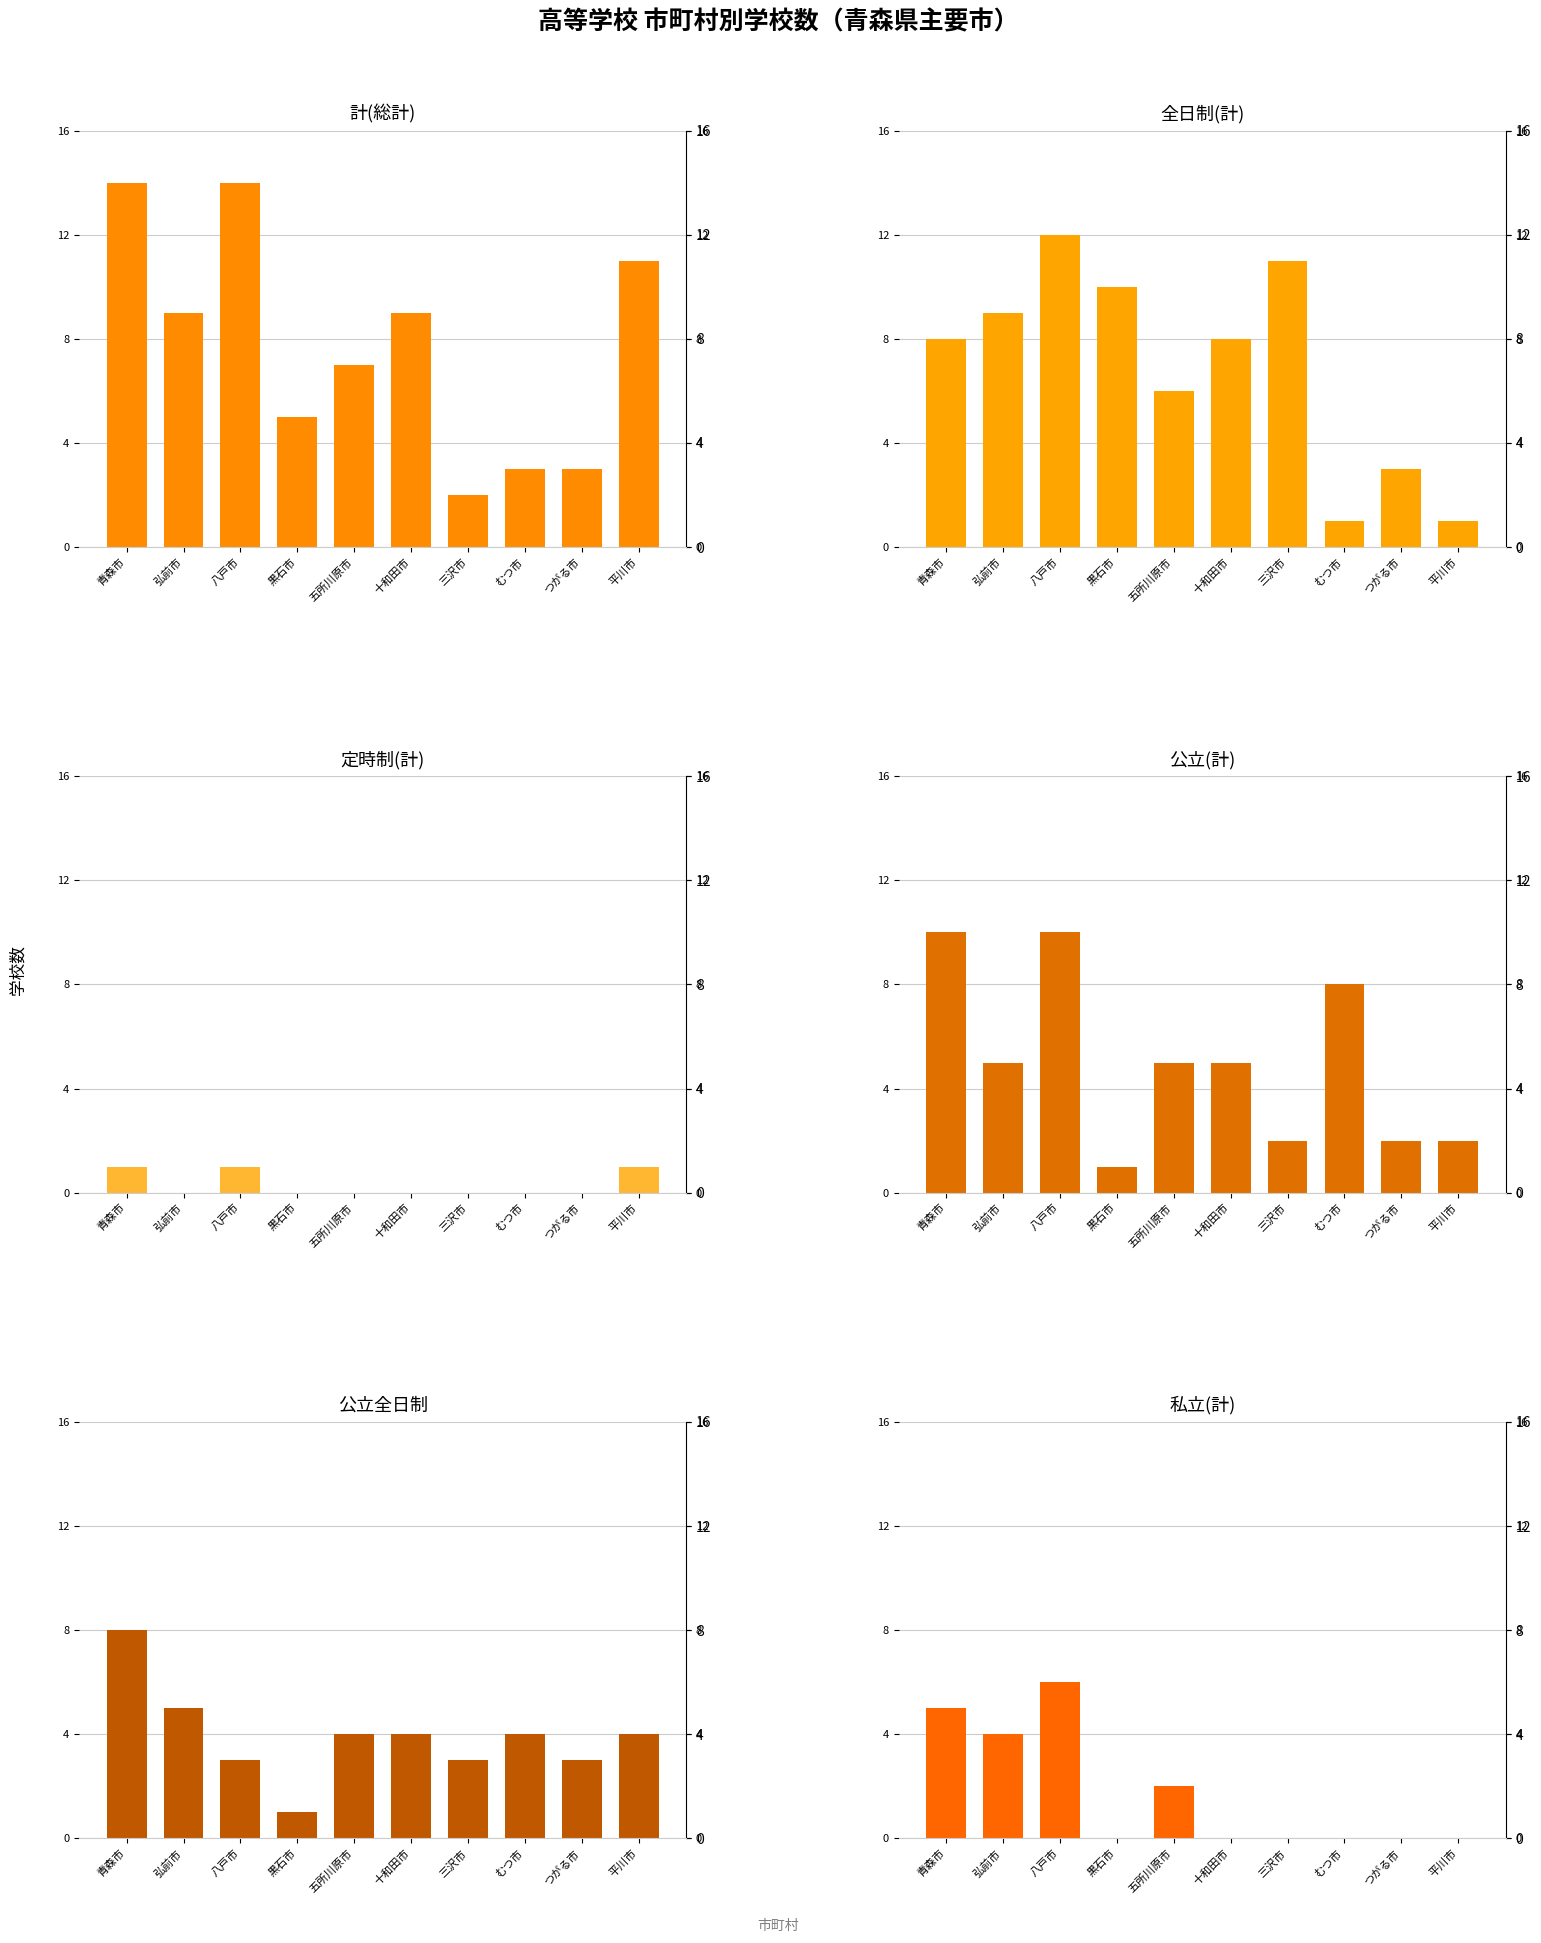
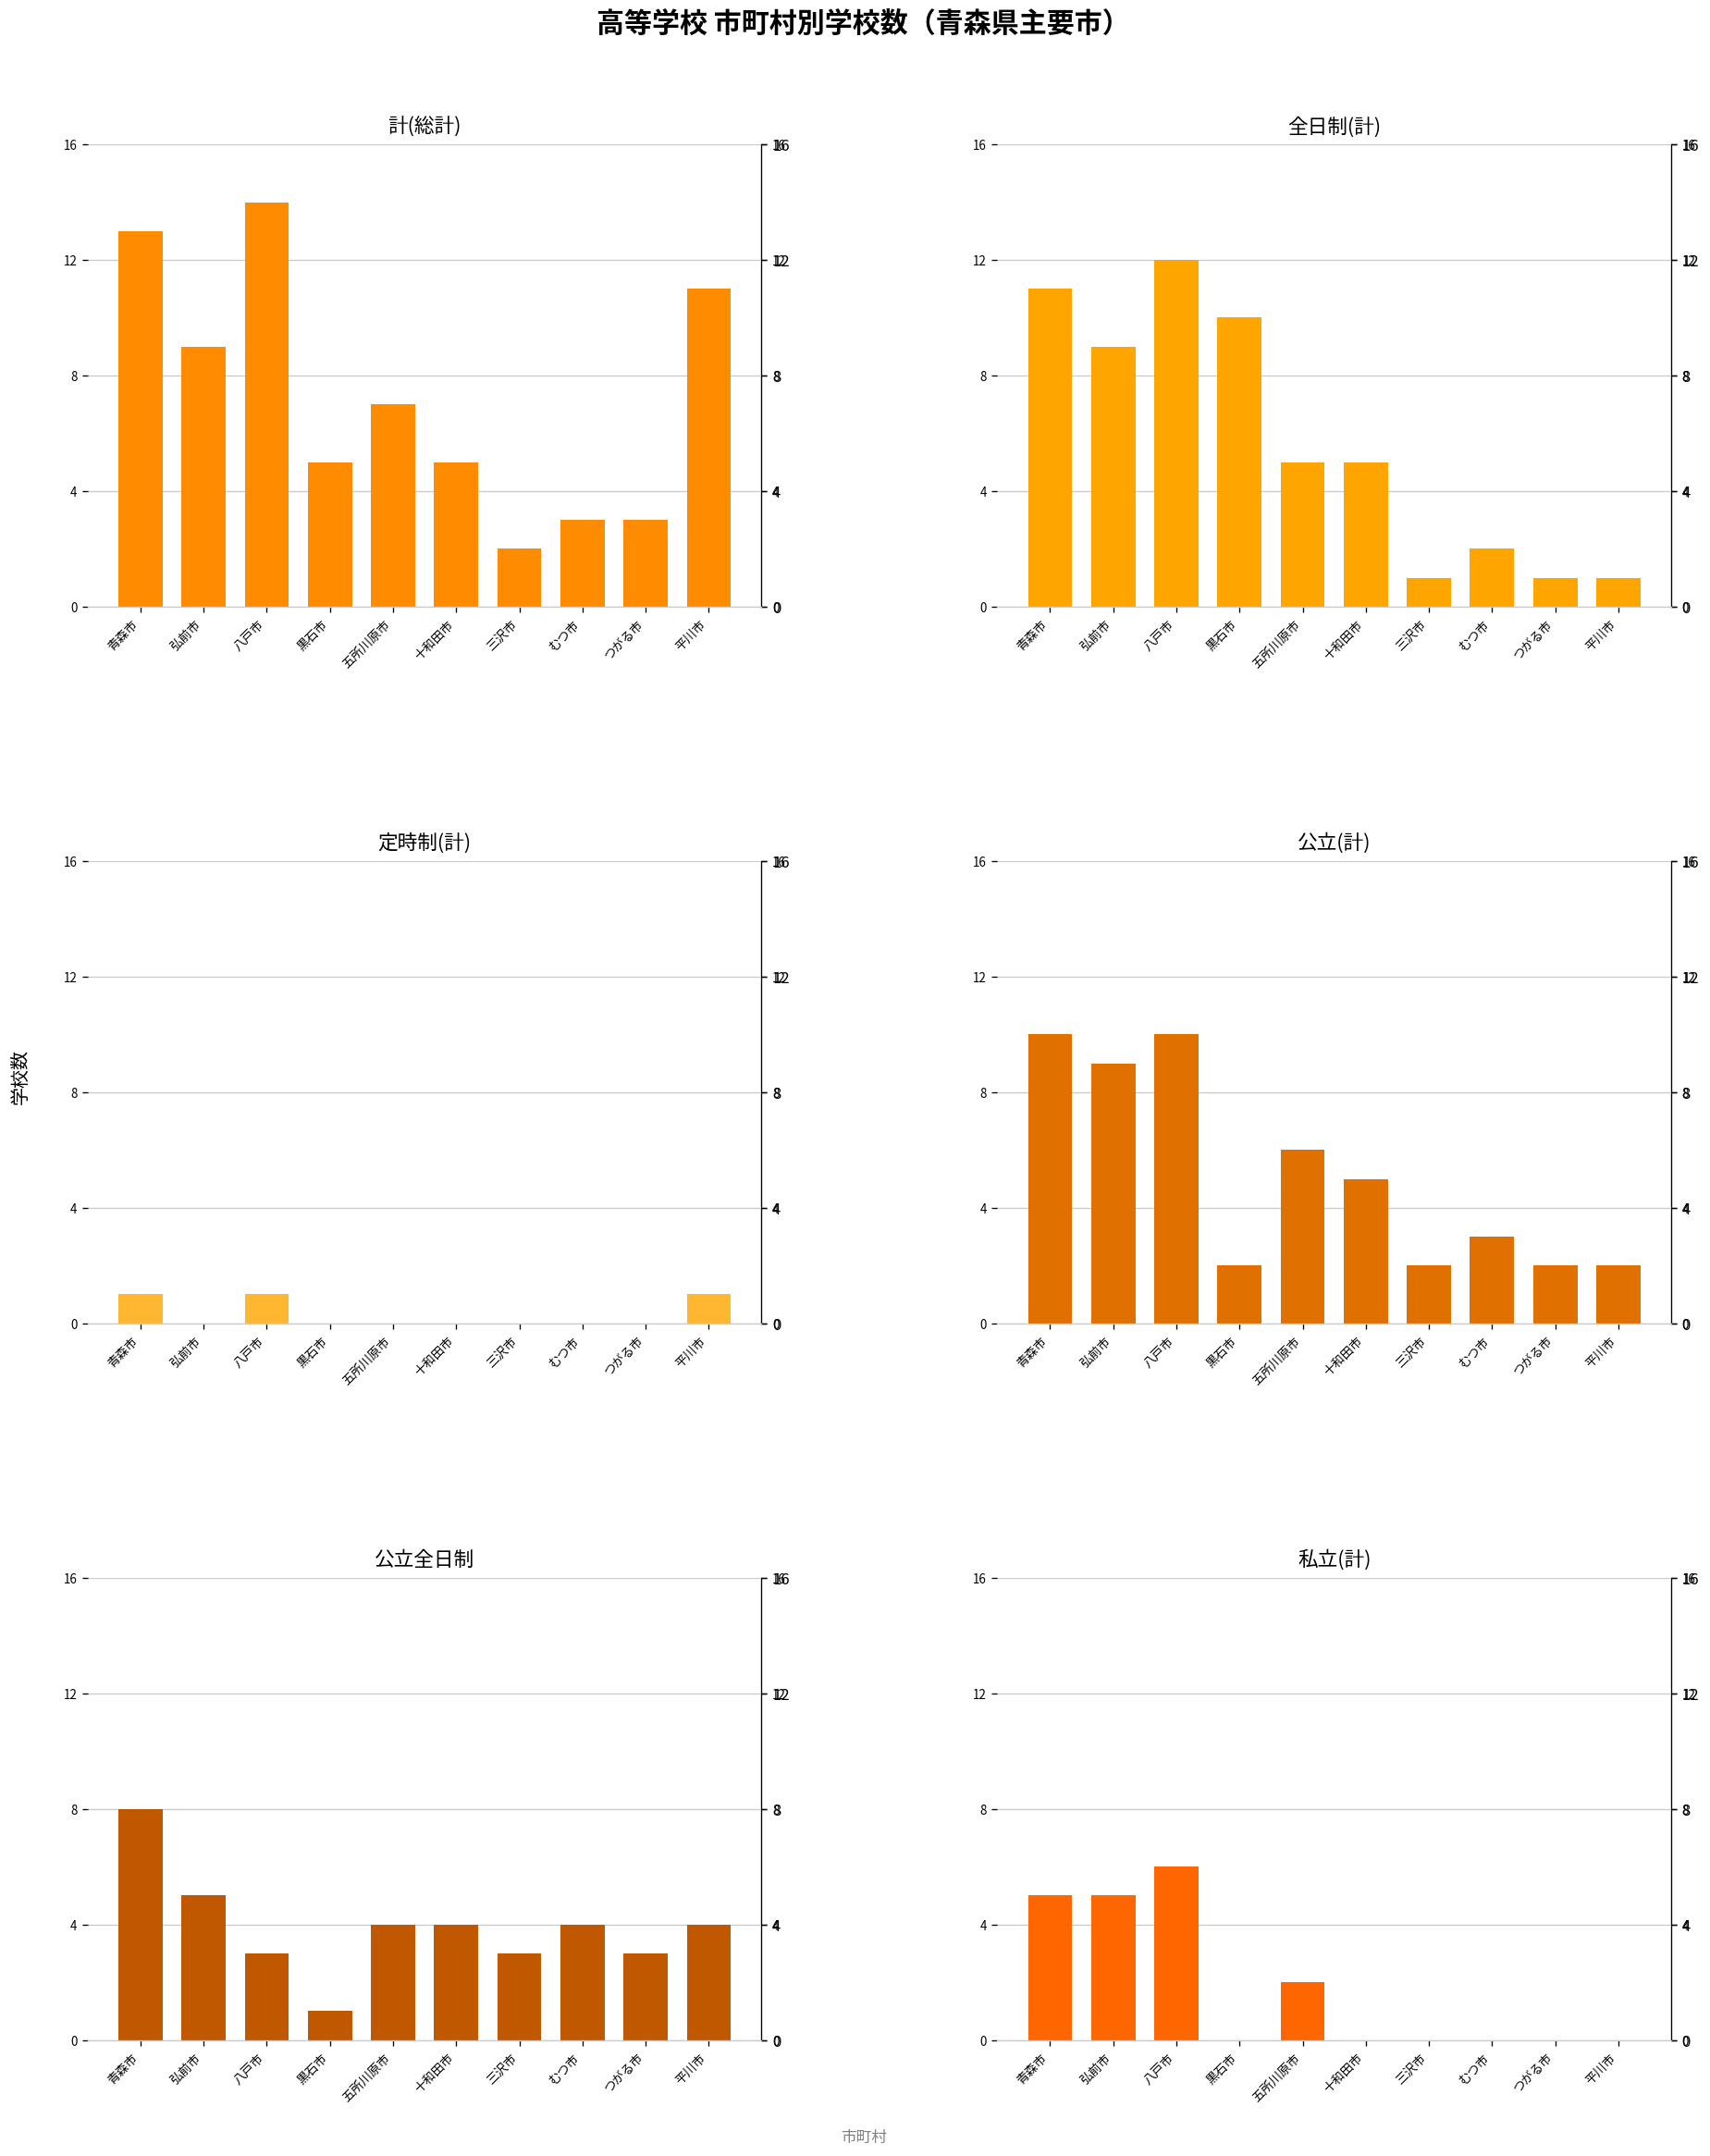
  {
    "計(総計)": {
-     "青森市": 14,
+     "青森市": 13,
      "弘前市": 9,
      "八戸市": 14,
      "黒石市": 5,
      "五所川原市": 7,
-     "十和田市": 9,
+     "十和田市": 5,
      "三沢市": 2,
      "むつ市": 3,
      "つがる市": 3,
      "平川市": 11
    },
    "全日制(計)": {
-     "青森市": 8,
+     "青森市": 11,
      "弘前市": 9,
      "八戸市": 12,
      "黒石市": 10,
-     "五所川原市": 6,
-     "十和田市": 8,
-     "三沢市": 11,
-     "むつ市": 1,
-     "つがる市": 3,
+     "五所川原市": 5,
+     "十和田市": 5,
+     "三沢市": 1,
+     "むつ市": 2,
+     "つがる市": 1,
      "平川市": 1
    },
    "定時制(計)": {
      "青森市": 1.0,
      "弘前市": 0.0,
      "八戸市": 1.0,
      "黒石市": 0.0,
      "五所川原市": 0.0,
      "十和田市": 0.0,
      "三沢市": 0.0,
      "むつ市": 0.0,
      "つがる市": 0.0,
      "平川市": 1.0
    },
    "公立(計)": {
      "青森市": 10,
-     "弘前市": 5,
+     "弘前市": 9,
      "八戸市": 10,
-     "黒石市": 1,
-     "五所川原市": 5,
+     "黒石市": 2,
+     "五所川原市": 6,
      "十和田市": 5,
      "三沢市": 2,
-     "むつ市": 8,
+     "むつ市": 3,
      "つがる市": 2,
      "平川市": 2
    },
    "公立全日制": {
      "青森市": 8.0,
      "弘前市": 5.0,
      "八戸市": 3.0,
      "黒石市": 1.0,
      "五所川原市": 4.0,
      "十和田市": 4.0,
      "三沢市": 3.0,
      "むつ市": 4.0,
      "つがる市": 3.0,
      "平川市": 4.0
    },
    "私立(計)": {
      "青森市": 5,
-     "弘前市": 4,
+     "弘前市": 5,
      "八戸市": 6,
      "黒石市": 0,
      "五所川原市": 2,
      "十和田市": 0,
      "三沢市": 0,
      "むつ市": 0,
      "つがる市": 0,
      "平川市": 0
    }
  }
